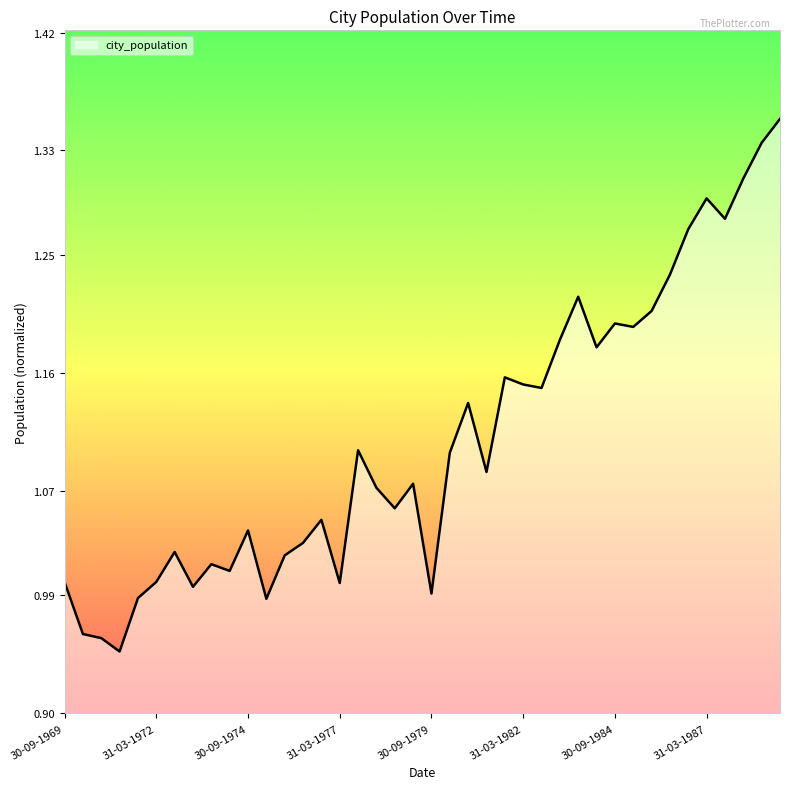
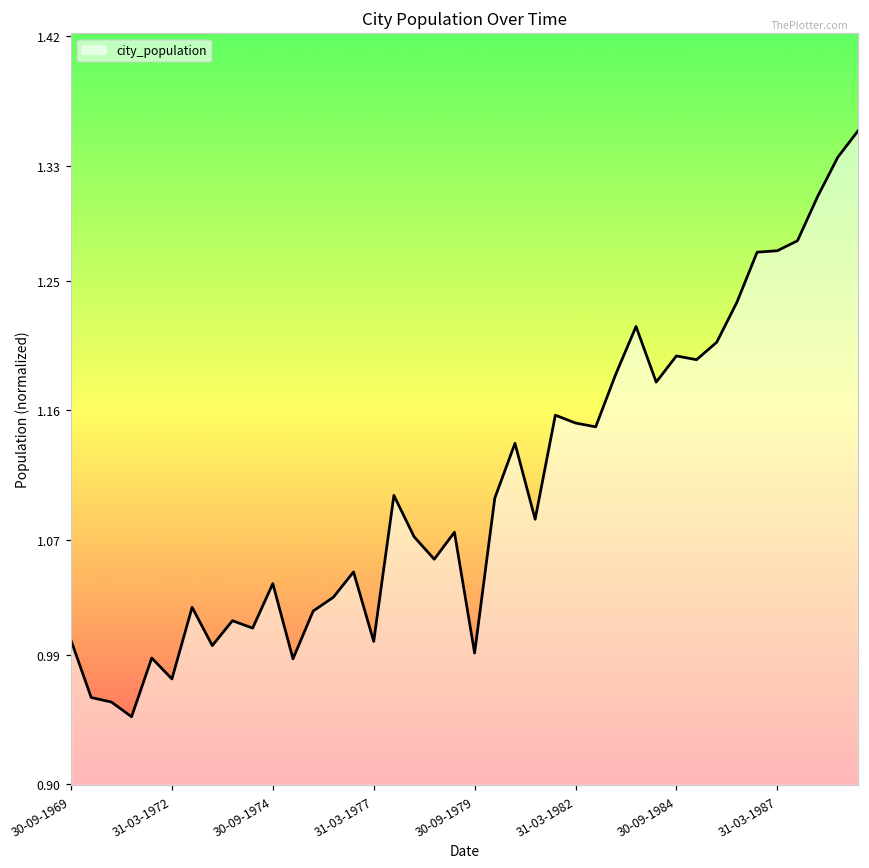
  {
    "30-09-1969": 1.000,
-   "31-03-1972": 1.000,
+   "31-03-1972": 0.973,
    "30-09-1974": 1.039,
    "31-03-1977": 0.999,
    "30-09-1979": 0.991,
    "31-03-1982": 1.151,
    "30-09-1984": 1.198,
-   "31-03-1987": 1.293
+   "31-03-1987": 1.271
  }
